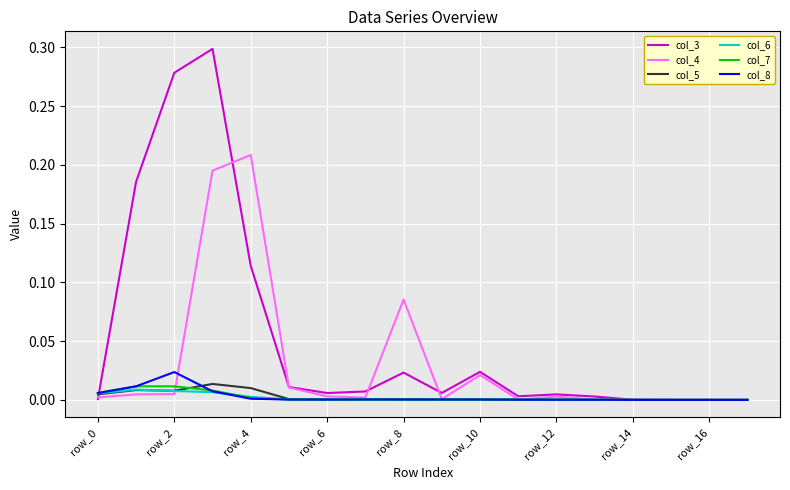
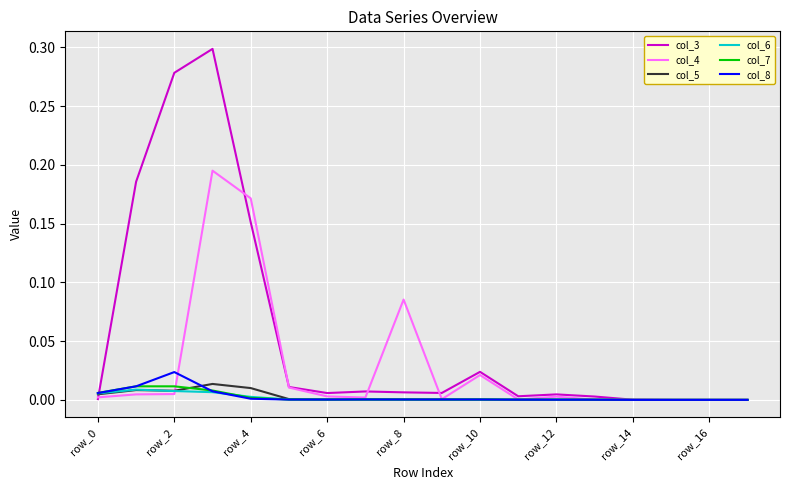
  {
    "col_3": {
      "row_2": 0.278,
-     "row_4": 0.114,
+     "row_4": 0.151,
      "row_6": 0.006,
-     "row_8": 0.023,
+     "row_8": 0.006,
      "row_10": 0.024
    },
    "col_4": {
      "row_2": 0.005,
-     "row_4": 0.208,
+     "row_4": 0.172,
      "row_6": 0.003,
      "row_8": 0.085,
      "row_10": 0.021
    },
    "col_5": {
      "row_4": 0.010
    },
    "col_7": {
      "row_2": 0.012
    },
    "col_8": {
      "row_2": 0.024
    }
  }
